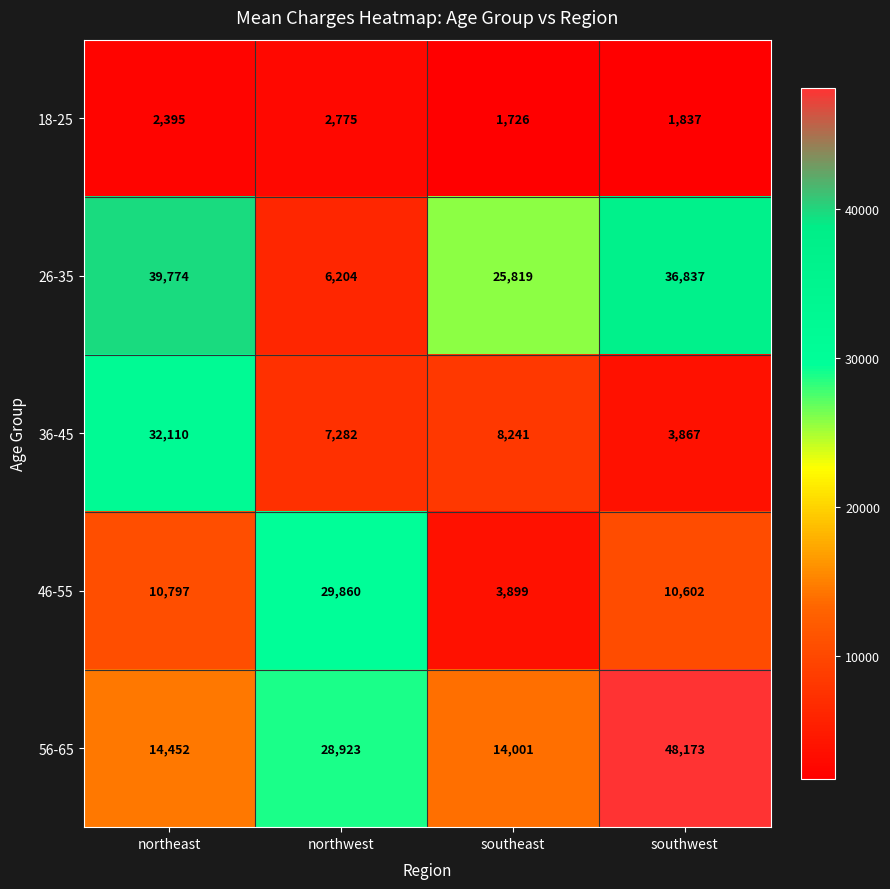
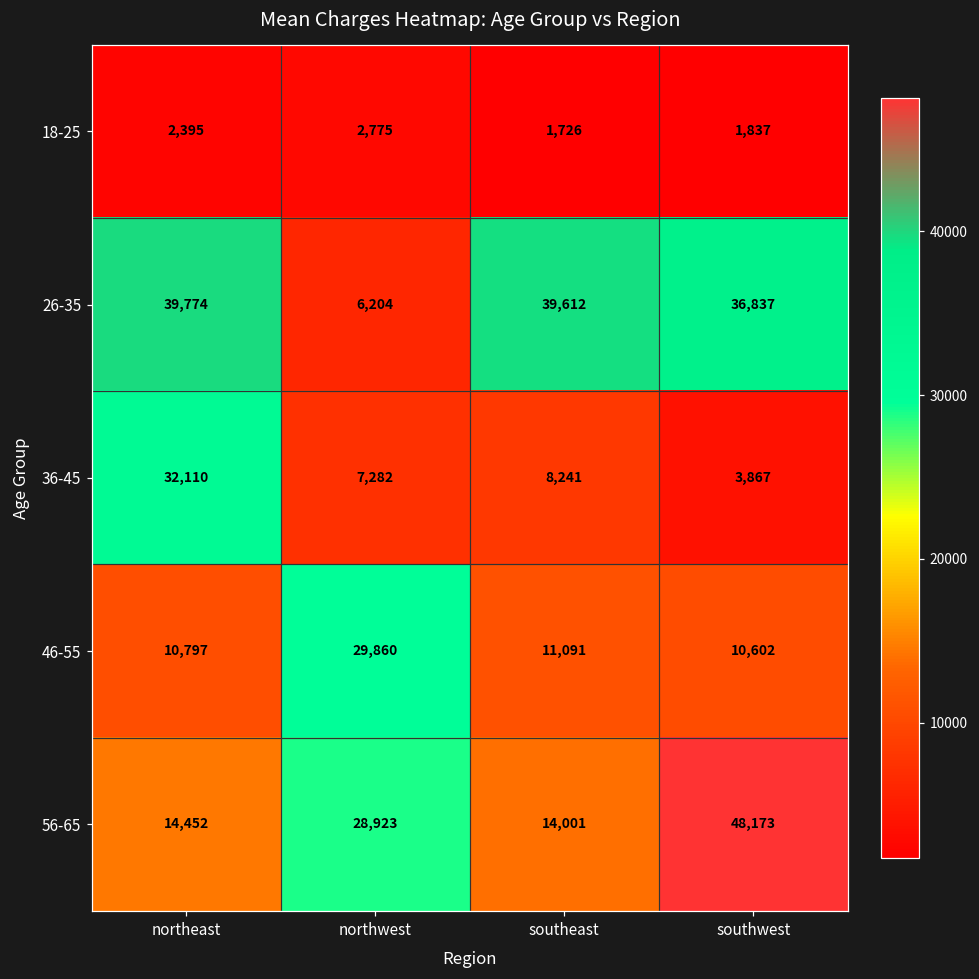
  {
    "18-25": {
      "northeast": "2,395",
      "northwest": "2,775",
      "southeast": "1,726",
      "southwest": "1,837"
    },
    "26-35": {
      "northeast": "39,774",
      "northwest": "6,204",
-     "southeast": "25,819",
+     "southeast": "39,612",
      "southwest": "36,837"
    },
    "36-45": {
      "northeast": "32,110",
      "northwest": "7,282",
      "southeast": "8,241",
      "southwest": "3,867"
    },
    "46-55": {
      "northeast": "10,797",
      "northwest": "29,860",
-     "southeast": "3,899",
+     "southeast": "11,091",
      "southwest": "10,602"
    },
    "56-65": {
      "northeast": "14,452",
      "northwest": "28,923",
      "southeast": "14,001",
      "southwest": "48,173"
    }
  }
